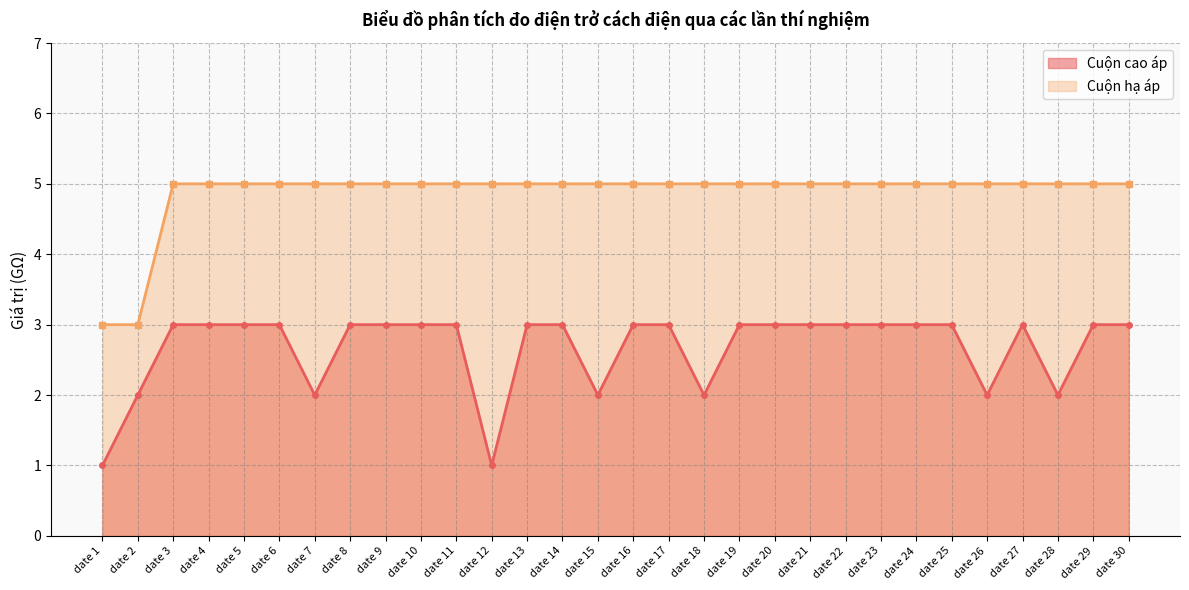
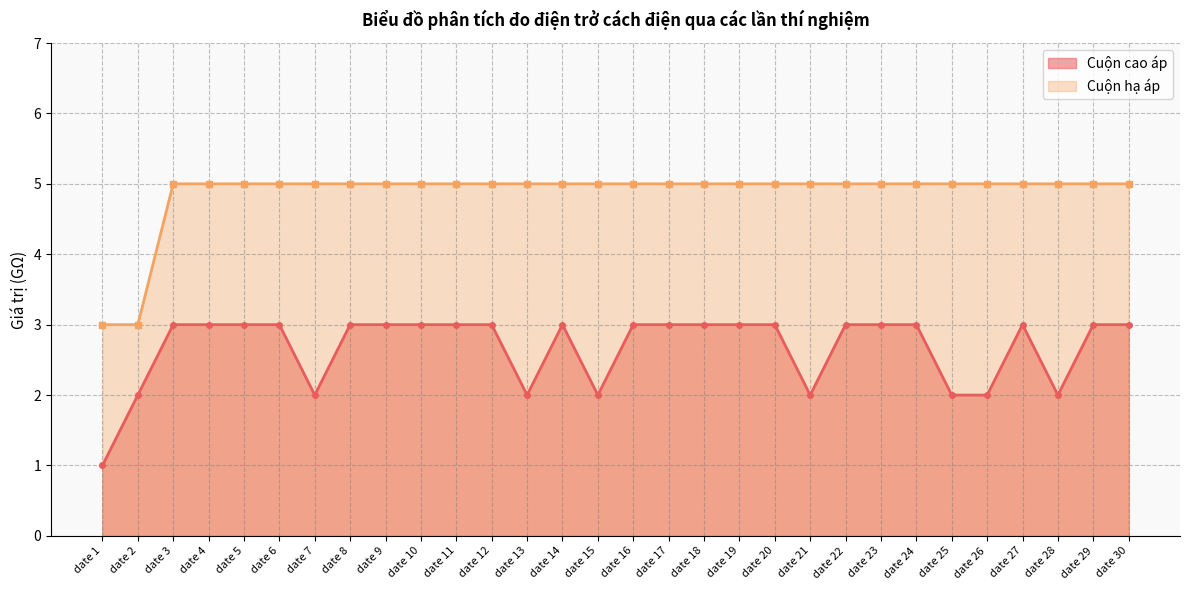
  {
    "Cuộn cao áp": {
      "date 1": 1,
      "date 2": 2,
      "date 3": 3,
      "date 4": 3,
      "date 5": 3,
      "date 6": 3,
      "date 7": 2,
      "date 8": 3,
      "date 9": 3,
      "date 10": 3,
      "date 11": 3,
-     "date 12": 1,
-     "date 13": 3,
+     "date 12": 3,
+     "date 13": 2,
      "date 14": 3,
      "date 15": 2,
      "date 16": 3,
      "date 17": 3,
-     "date 18": 2,
+     "date 18": 3,
      "date 19": 3,
      "date 20": 3,
-     "date 21": 3,
+     "date 21": 2,
      "date 22": 3,
      "date 23": 3,
      "date 24": 3,
-     "date 25": 3,
+     "date 25": 2,
      "date 26": 2,
      "date 27": 3,
      "date 28": 2,
      "date 29": 3,
      "date 30": 3
    },
    "Cuộn hạ áp": {
      "date 1": 3,
      "date 2": 3,
      "date 3": 5,
      "date 4": 5,
      "date 5": 5,
      "date 6": 5,
      "date 7": 5,
      "date 8": 5,
      "date 9": 5,
      "date 10": 5,
      "date 11": 5,
      "date 12": 5,
      "date 13": 5,
      "date 14": 5,
      "date 15": 5,
      "date 16": 5,
      "date 17": 5,
      "date 18": 5,
      "date 19": 5,
      "date 20": 5,
      "date 21": 5,
      "date 22": 5,
      "date 23": 5,
      "date 24": 5,
      "date 25": 5,
      "date 26": 5,
      "date 27": 5,
      "date 28": 5,
      "date 29": 5,
      "date 30": 5
    }
  }
